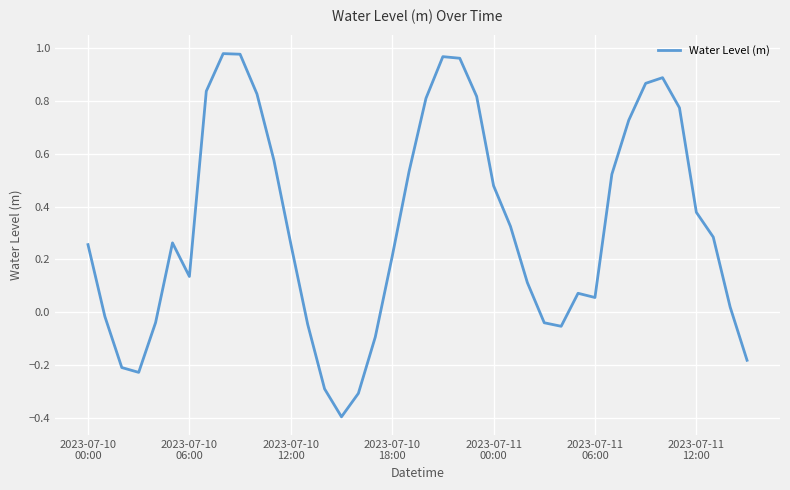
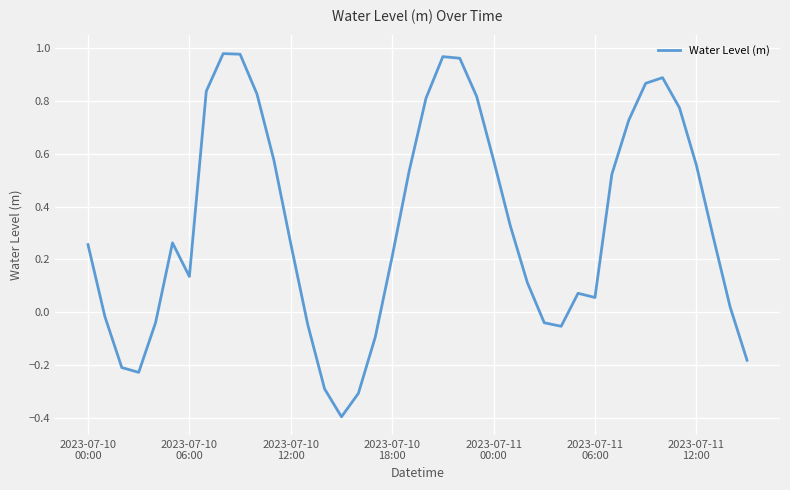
  {
    "2023-07-10 00:00": 0.26,
    "2023-07-10 06:00": 0.14,
    "2023-07-10 12:00": 0.26,
    "2023-07-10 18:00": 0.21,
-   "2023-07-11 00:00": 0.48,
+   "2023-07-11 00:00": 0.58,
    "2023-07-11 06:00": 0.06,
-   "2023-07-11 12:00": 0.38
+   "2023-07-11 12:00": 0.56
  }
